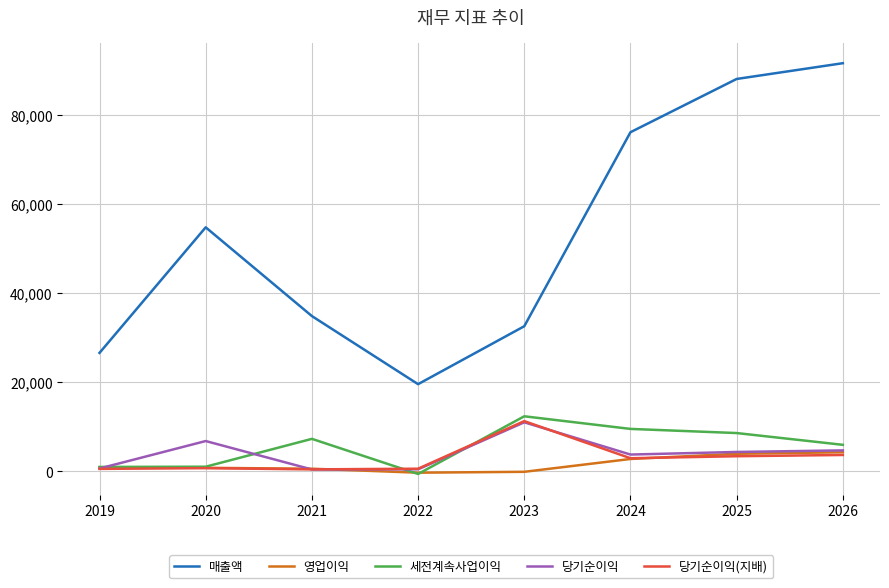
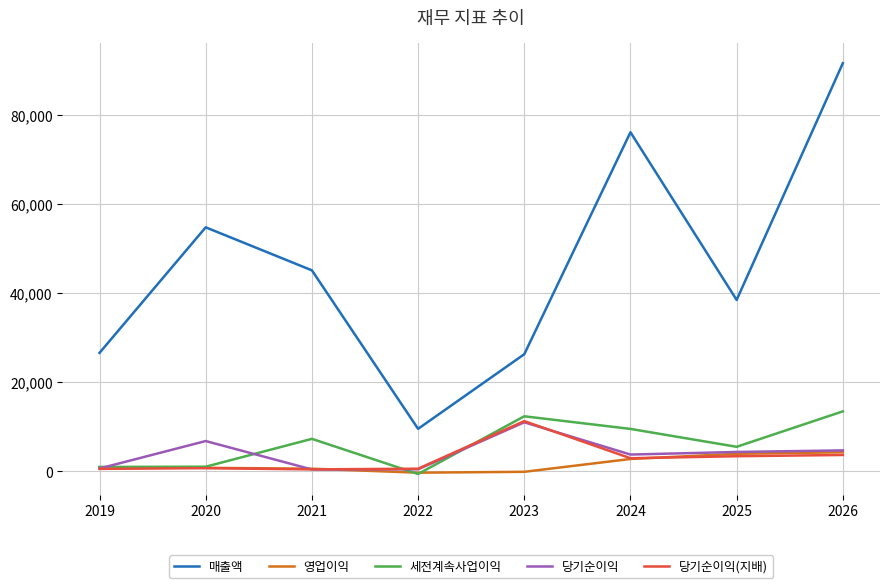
  {
    "매출액": {
      "2019": "27,000",
      "2020": "55,000",
-     "2021": "35,000",
-     "2022": "20,000",
-     "2023": "33,000",
+     "2021": "45,000",
+     "2022": "10,000",
+     "2023": "26,000",
      "2024": "76,000",
-     "2025": "88,000",
+     "2025": "38,000",
      "2026": "92,000"
    },
    "세전계속사업이익": {
      "2021": "7,000",
      "2023": "12,000",
      "2024": "10,000",
-     "2025": "9,000",
-     "2026": "6,000"
+     "2025": "6,000",
+     "2026": "13,000"
    },
    "당기순이익": {
      "2020": "7,000",
      "2024": "4,000"
    }
  }
